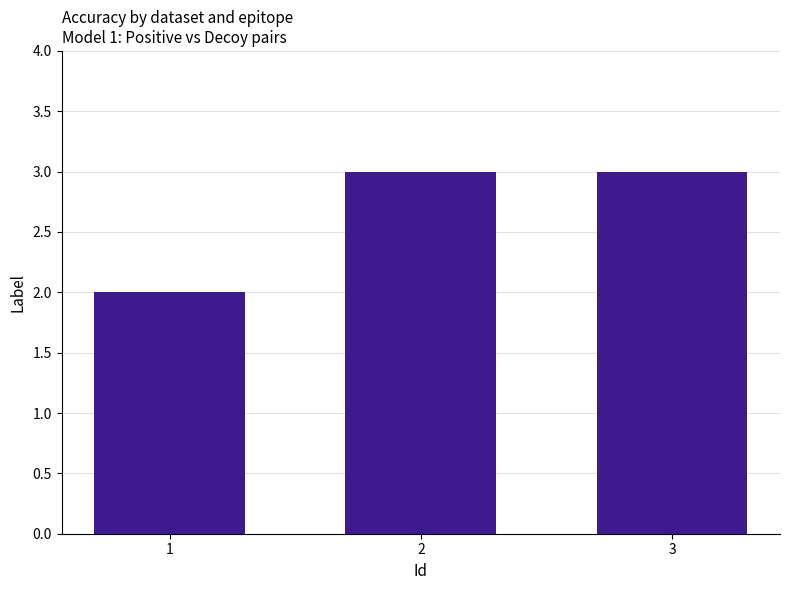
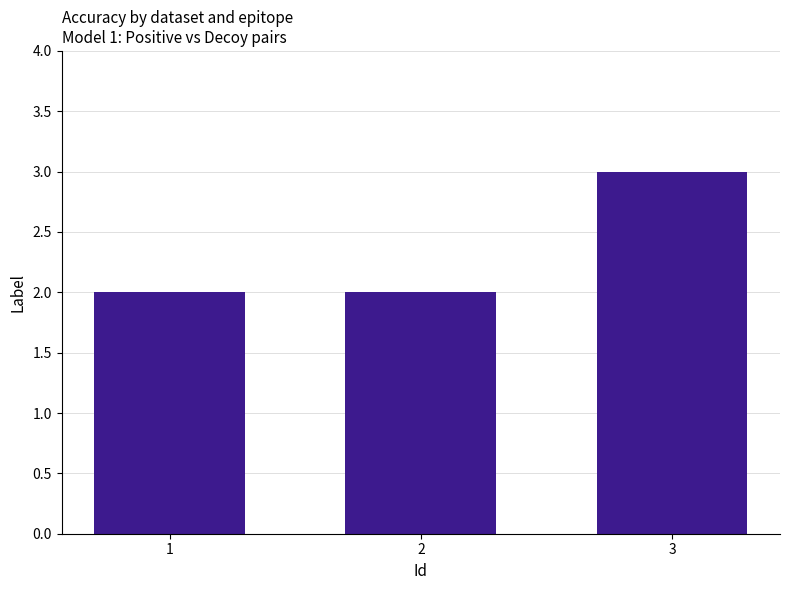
  {
    "1": 2,
-   "2": 3,
+   "2": 2,
    "3": 3
  }
